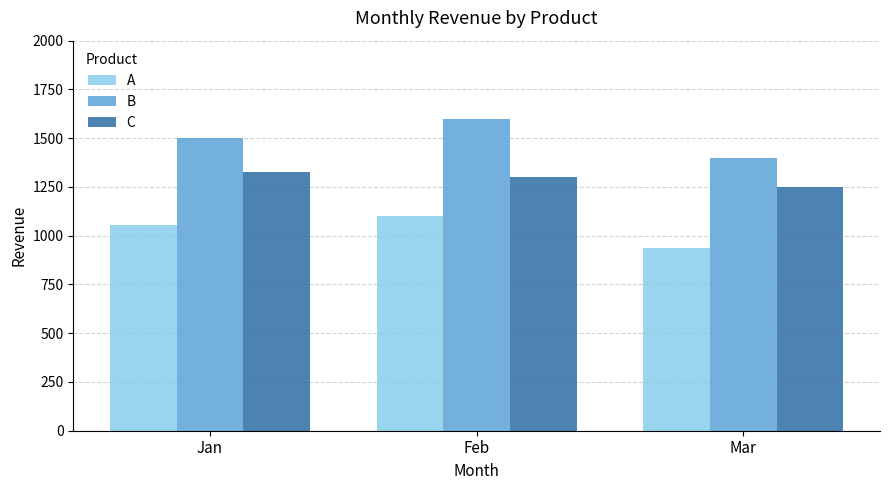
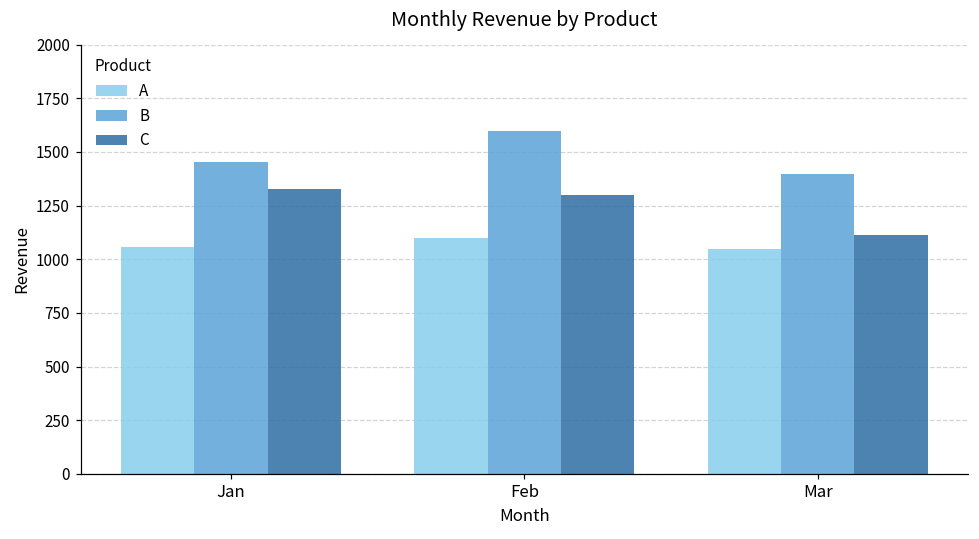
  {
    "A": {
      "Jan": 1060,
      "Feb": 1100,
-     "Mar": 940
+     "Mar": 1050
    },
    "B": {
-     "Jan": 1500,
+     "Jan": 1450,
      "Feb": 1600,
      "Mar": 1400
    },
    "C": {
      "Jan": 1330,
      "Feb": 1300,
-     "Mar": 1250
+     "Mar": 1110
    }
  }
